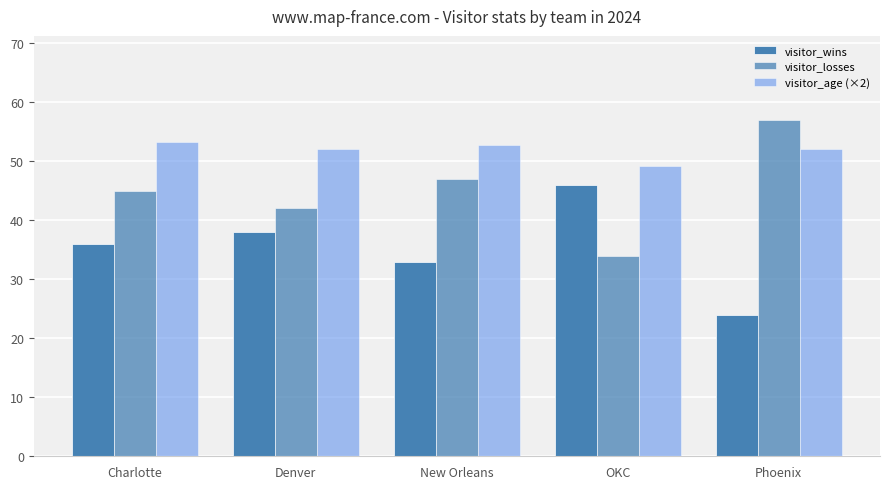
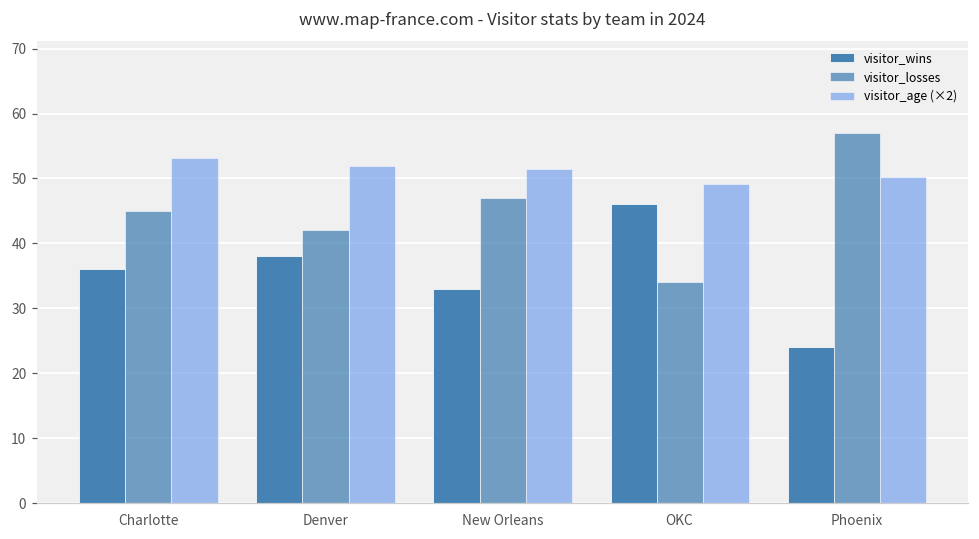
  {
    "visitor_age (×2)": {
      "Charlotte": 53,
      "Denver": 52,
-     "New Orleans": 53,
+     "New Orleans": 51,
      "OKC": 49,
-     "Phoenix": 52
+     "Phoenix": 50
    }
  }
